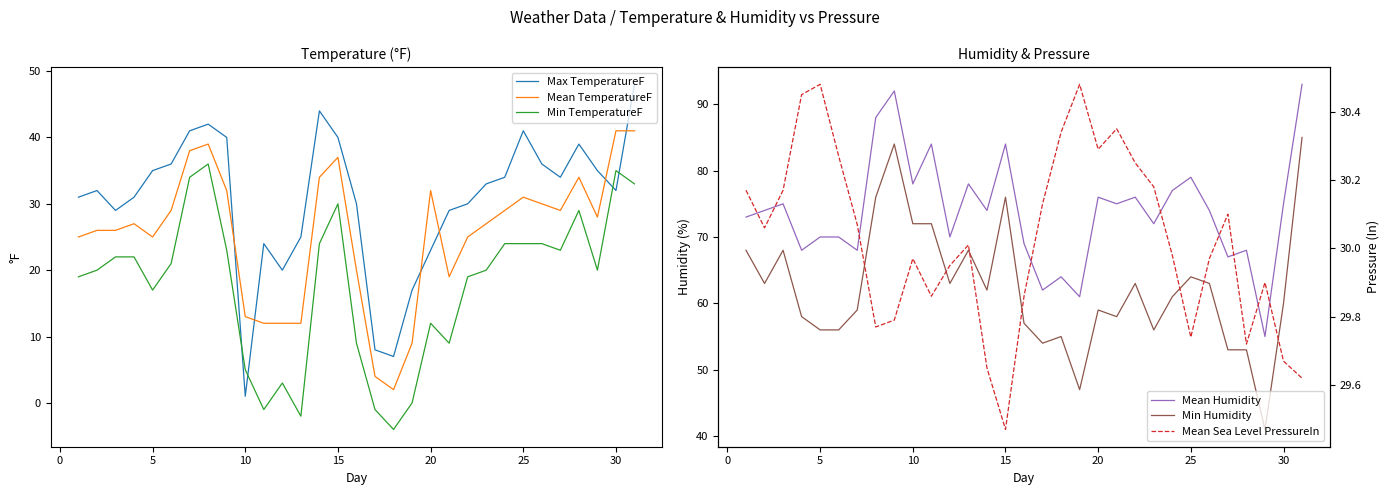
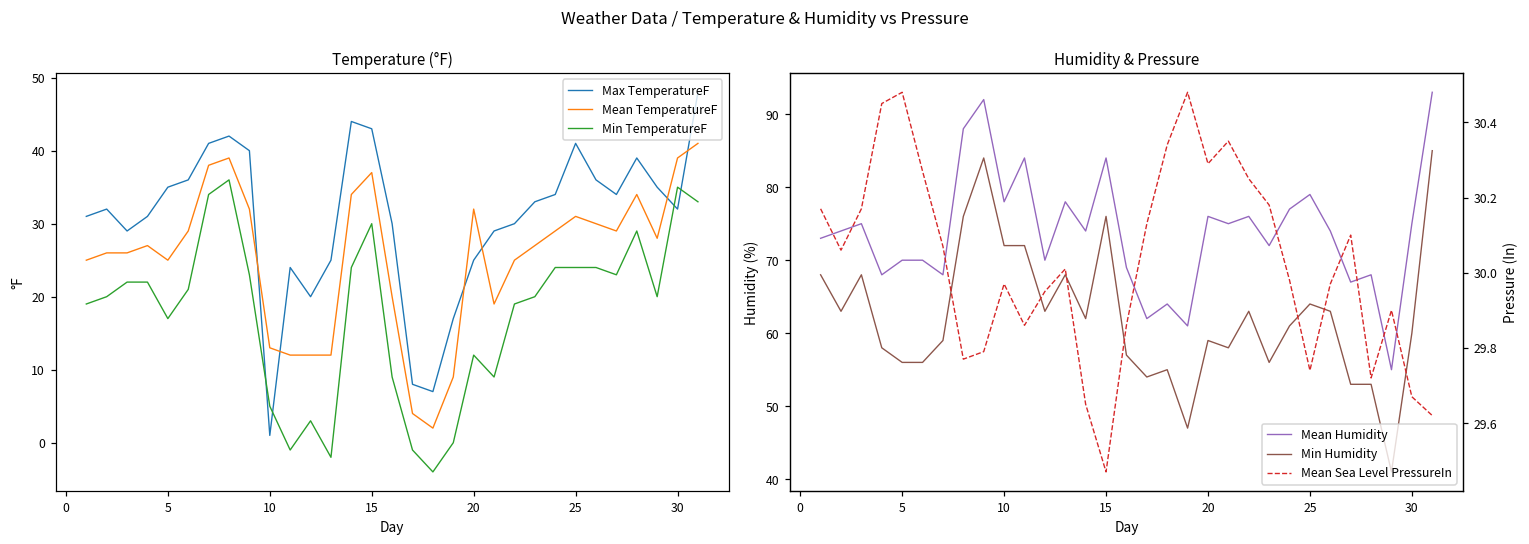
  {
    "Temperature (°F)": {
      "Max TemperatureF": {
        "5": 35,
        "10": 1,
-       "15": 40,
-       "20": 23,
+       "15": 43,
+       "20": 25,
        "25": 41,
        "30": 32
      },
      "Mean TemperatureF": {
        "5": 25,
        "10": 13,
        "15": 37,
        "20": 32,
        "25": 31,
-       "30": 41
+       "30": 39
      },
      "Min TemperatureF": {
        "5": 17,
        "10": 5,
        "15": 30,
        "20": 12,
        "25": 24,
        "30": 35
      }
    }
  }
